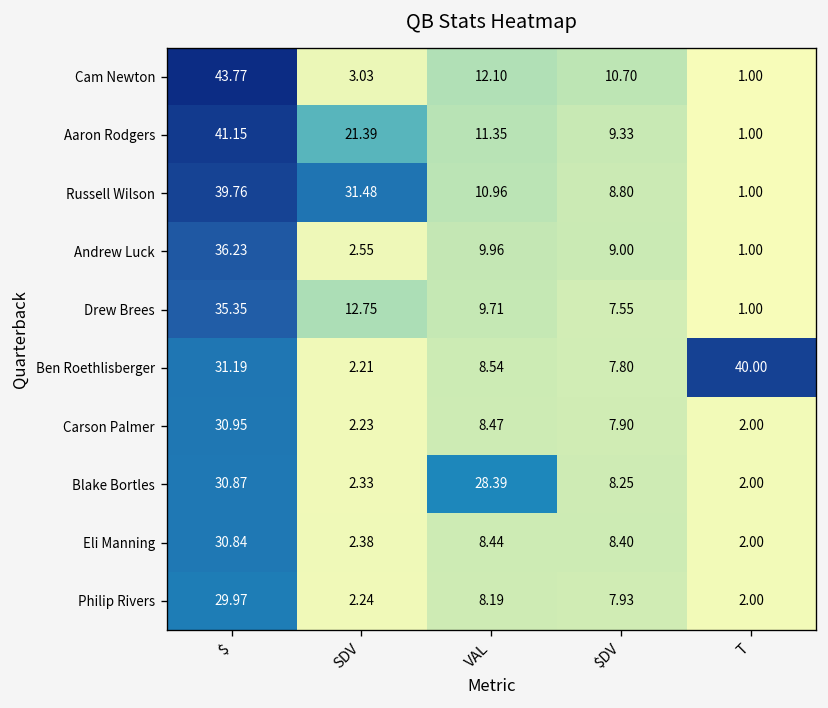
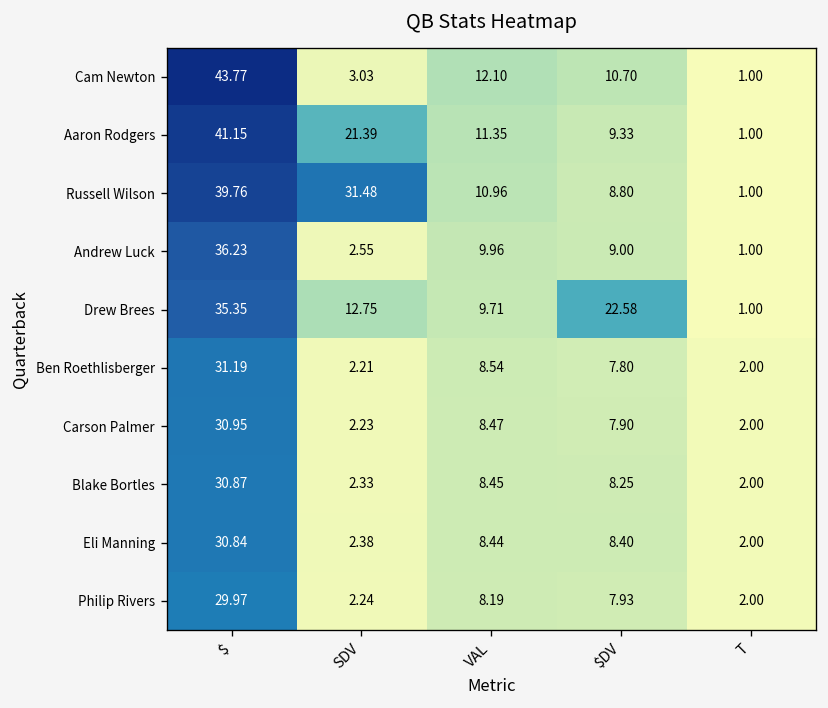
  {
    "Cam Newton": {
      "$": 43.77,
      "SDV": 3.03,
      "VAL": 12.10,
      "$DV": 10.70,
      "T": 1.00
    },
    "Aaron Rodgers": {
      "$": 41.15,
      "SDV": 21.39,
      "VAL": 11.35,
      "$DV": 9.33,
      "T": 1.00
    },
    "Russell Wilson": {
      "$": 39.76,
      "SDV": 31.48,
      "VAL": 10.96,
      "$DV": 8.80,
      "T": 1.00
    },
    "Andrew Luck": {
      "$": 36.23,
      "SDV": 2.55,
      "VAL": 9.96,
      "$DV": 9.00,
      "T": 1.00
    },
    "Drew Brees": {
      "$": 35.35,
      "SDV": 12.75,
      "VAL": 9.71,
-     "$DV": 7.55,
+     "$DV": 22.58,
      "T": 1.00
    },
    "Ben Roethlisberger": {
      "$": 31.19,
      "SDV": 2.21,
      "VAL": 8.54,
      "$DV": 7.80,
-     "T": 40.00
+     "T": 2.00
    },
    "Carson Palmer": {
      "$": 30.95,
      "SDV": 2.23,
      "VAL": 8.47,
      "$DV": 7.90,
      "T": 2.00
    },
    "Blake Bortles": {
      "$": 30.87,
      "SDV": 2.33,
-     "VAL": 28.39,
+     "VAL": 8.45,
      "$DV": 8.25,
      "T": 2.00
    },
    "Eli Manning": {
      "$": 30.84,
      "SDV": 2.38,
      "VAL": 8.44,
      "$DV": 8.40,
      "T": 2.00
    },
    "Philip Rivers": {
      "$": 29.97,
      "SDV": 2.24,
      "VAL": 8.19,
      "$DV": 7.93,
      "T": 2.00
    }
  }
